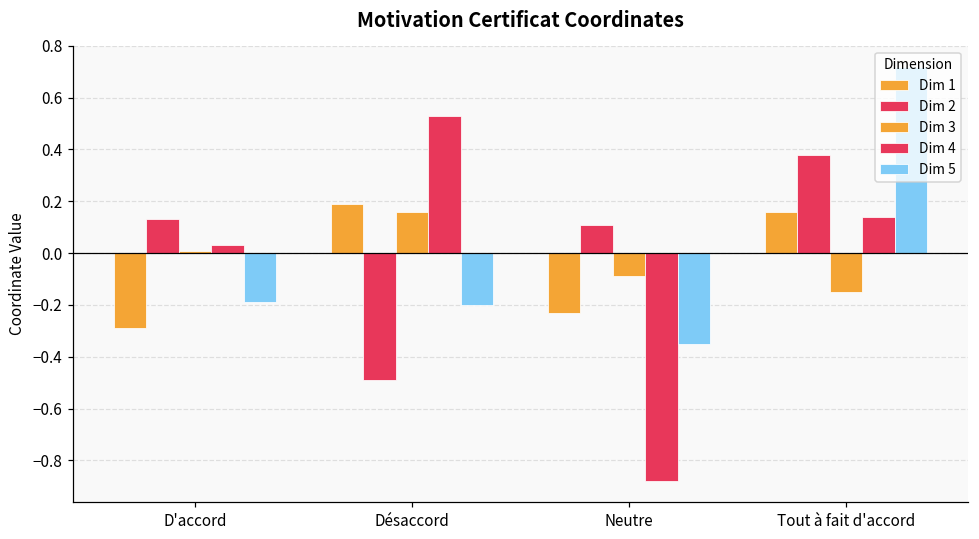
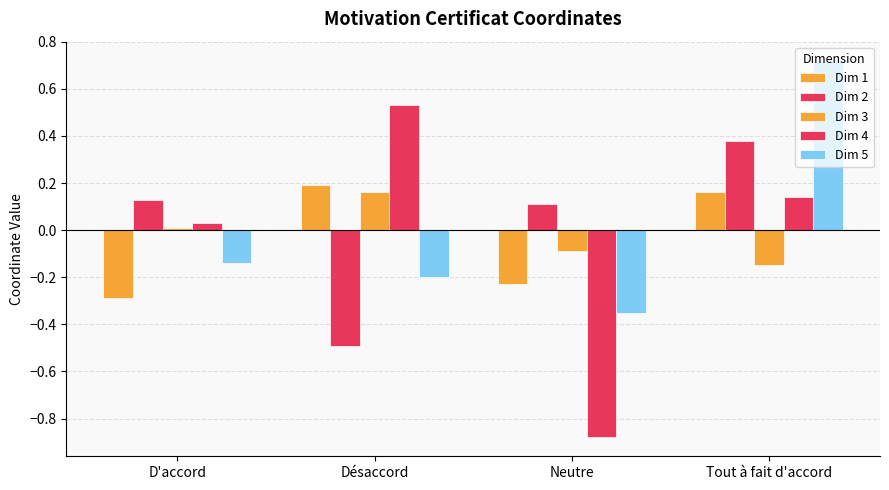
  {
    "Dim 5": {
-     "D'accord": -0.19,
+     "D'accord": -0.14,
      "Désaccord": -0.20,
      "Neutre": -0.35
    }
  }
